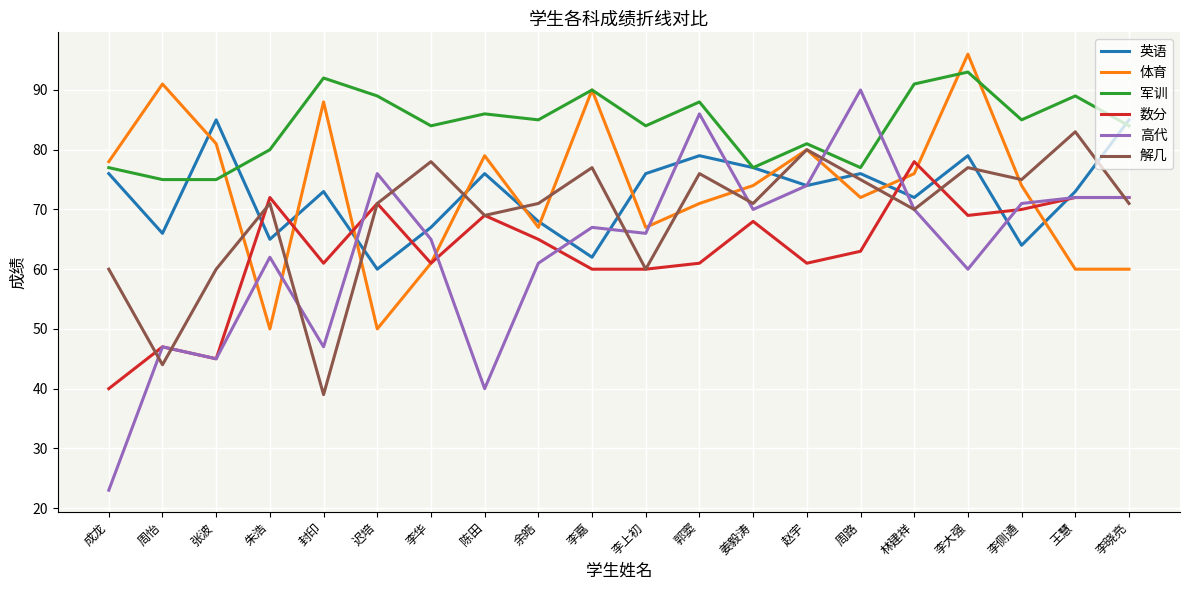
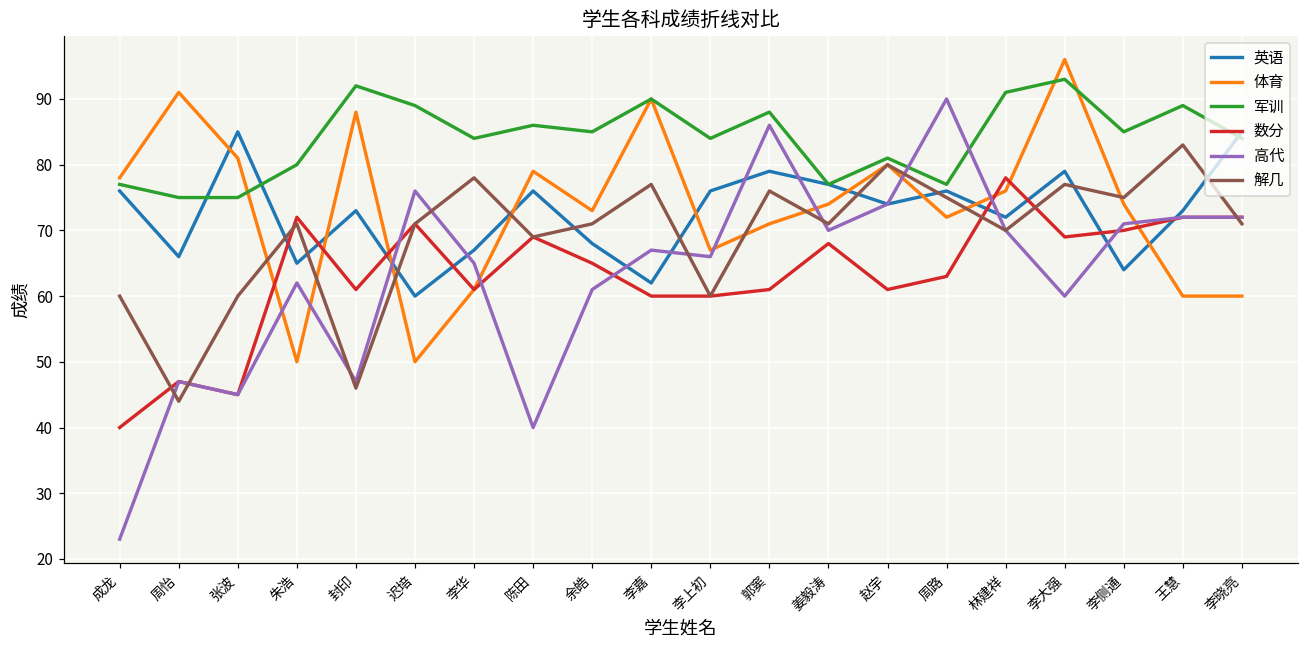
  {
    "英语": {
      "成龙": 76,
      "周怡": 66,
      "张波": 85,
      "朱浩": 65,
      "封印": 73,
      "迟培": 60,
      "李华": 67,
      "陈田": 76,
      "余皓": 68,
      "李嘉": 62,
      "李上初": 76,
      "郭窦": 79,
      "周路": 76,
      "林建祥": 72,
      "李大强": 79,
      "李侧通": 64,
      "王慧": 73
    },
    "体育": {
      "成龙": 78,
      "周怡": 91,
      "张波": 81,
      "朱浩": 50,
      "封印": 88,
      "迟培": 50,
      "陈田": 79,
-     "余皓": 67,
+     "余皓": 73,
      "李上初": 67,
      "郭窦": 71,
      "姜毅涛": 74,
      "周路": 72,
      "林建祥": 76,
      "李大强": 96,
      "李侧通": 74,
      "王慧": 60,
      "李晓亮": 60
    },
    "军训": {
      "成龙": 77,
      "周怡": 75,
      "张波": 75,
      "朱浩": 80,
      "封印": 92,
      "迟培": 89,
      "李华": 84,
      "陈田": 86,
      "余皓": 85,
      "李上初": 84,
      "郭窦": 88,
      "赵宇": 81,
      "周路": 77,
      "林建祥": 91,
      "李大强": 93,
      "李侧通": 85,
      "王慧": 89
    },
    "数分": {
      "成龙": 40,
      "朱浩": 72,
      "封印": 61,
      "余皓": 65,
      "李嘉": 60,
      "郭窦": 61,
      "姜毅涛": 68,
      "赵宇": 61,
      "周路": 63,
      "林建祥": 78,
      "李大强": 69,
      "李侧通": 70
    },
    "高代": {
      "成龙": 23,
      "朱浩": 62,
      "封印": 47,
      "迟培": 76,
      "李华": 65,
      "陈田": 40,
      "余皓": 61,
      "李嘉": 67,
      "李上初": 66,
      "郭窦": 86,
      "姜毅涛": 70,
      "周路": 90,
      "李大强": 60,
      "李侧通": 71
    },
    "解几": {
      "成龙": 60,
      "周怡": 44,
      "张波": 60,
      "朱浩": 71,
-     "封印": 39,
+     "封印": 46,
      "李华": 78,
      "余皓": 71,
      "李嘉": 77,
      "郭窦": 76,
      "姜毅涛": 71,
      "周路": 75,
      "李大强": 77,
      "李侧通": 75,
      "王慧": 83,
      "李晓亮": 71
    }
  }
